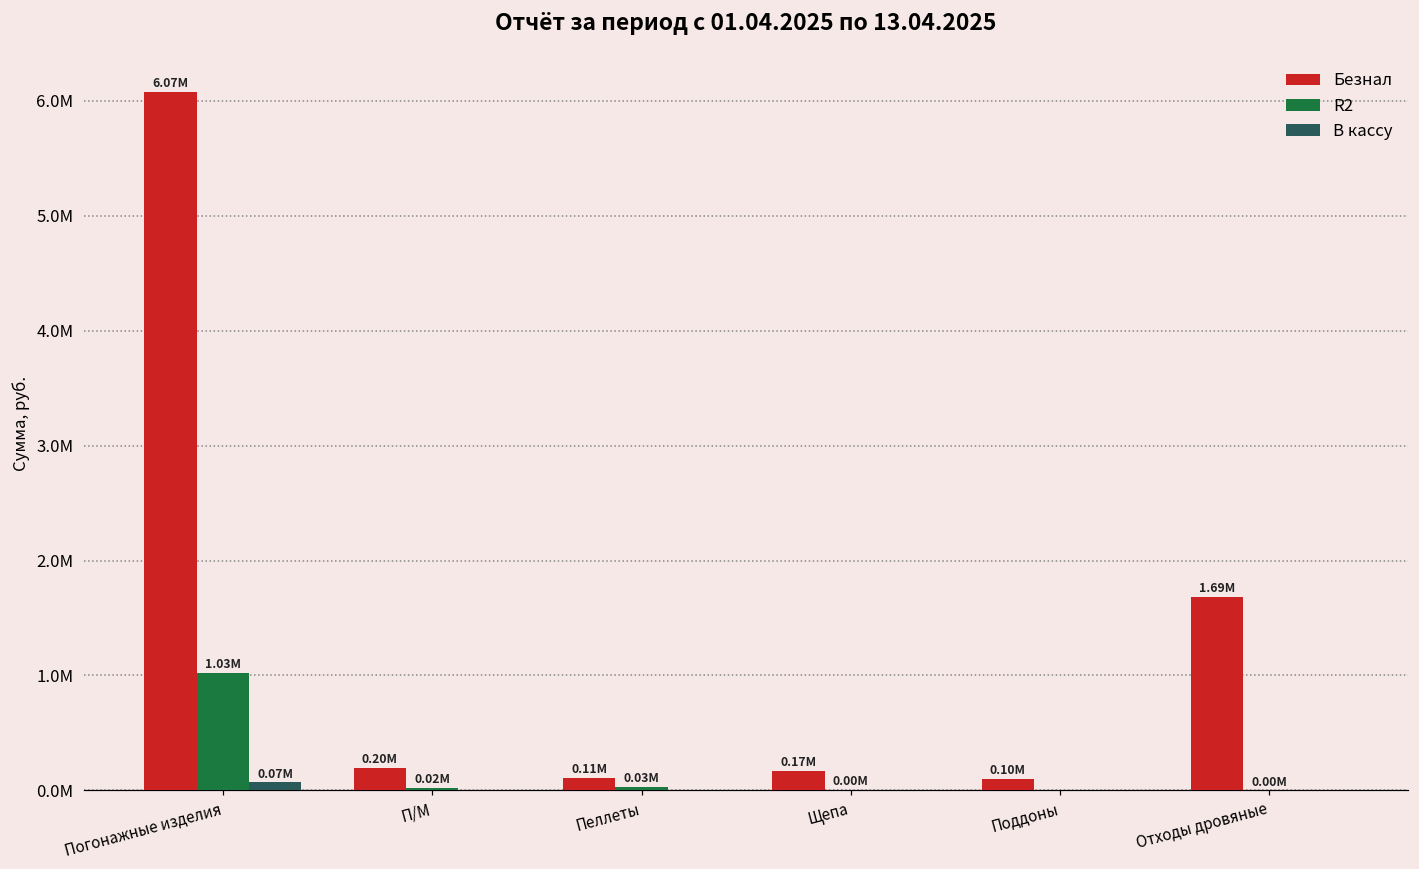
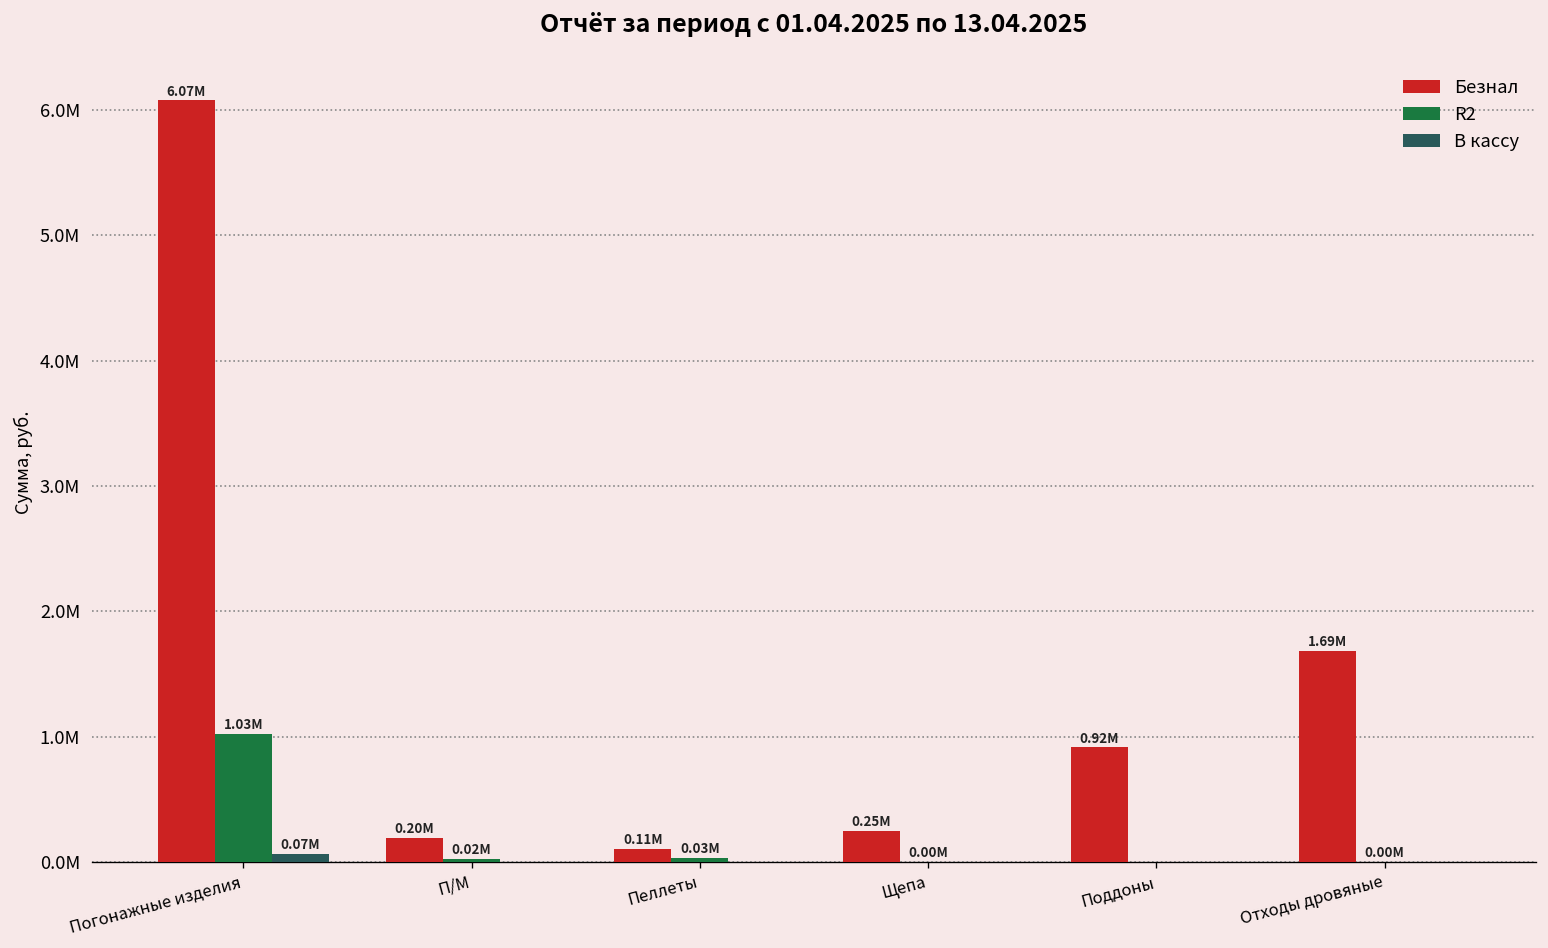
  {
    "Безнал": {
      "Погонажные изделия": "6.07M",
      "П/М": "0.20M",
      "Пеллеты": "0.11M",
-     "Щепа": "0.17M",
-     "Поддоны": "0.10M",
+     "Щепа": "0.25M",
+     "Поддоны": "0.92M",
      "Отходы дровяные": "1.69M"
    }
  }
